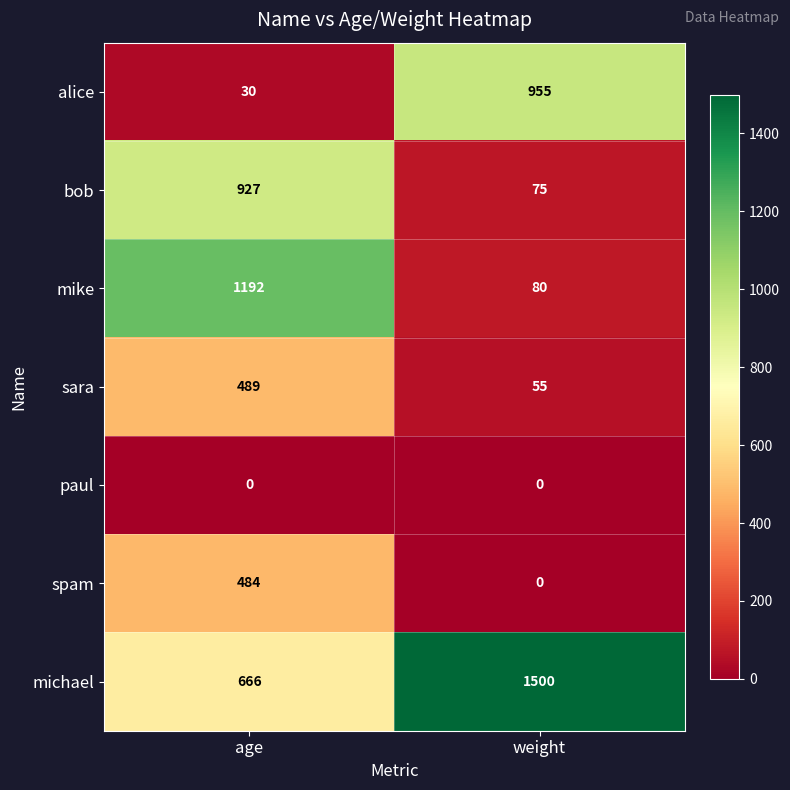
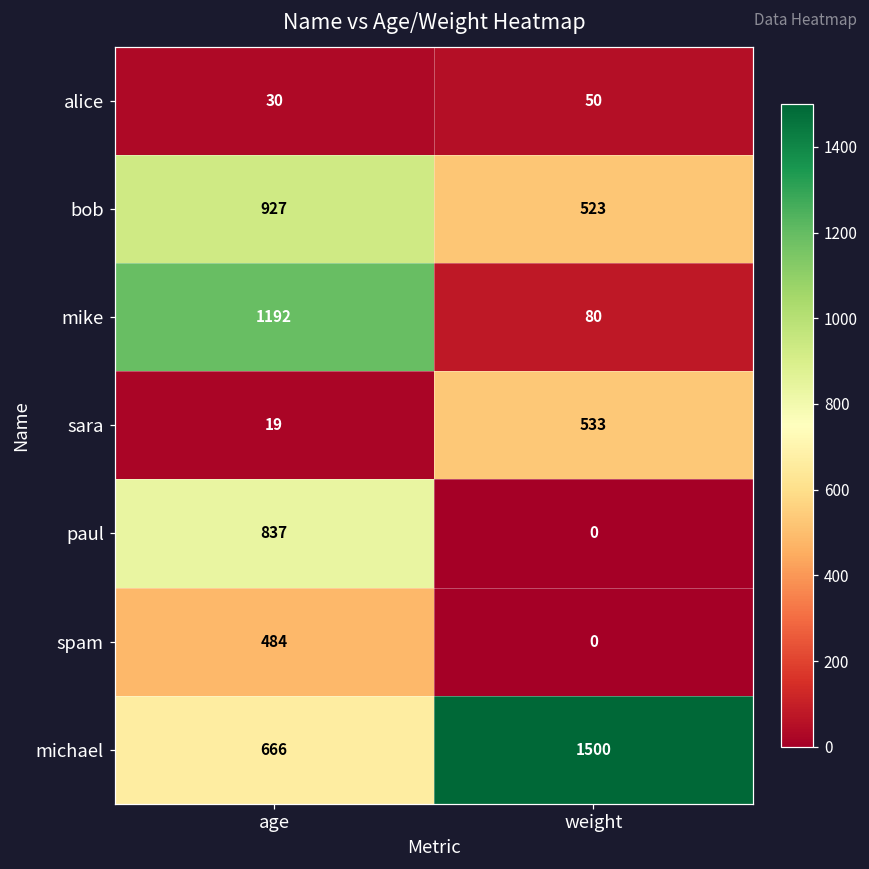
  {
    "alice": {
      "age": 30,
-     "weight": 955
+     "weight": 50
    },
    "bob": {
      "age": 927,
-     "weight": 75
+     "weight": 523
    },
    "mike": {
      "age": 1192,
      "weight": 80
    },
    "sara": {
-     "age": 489,
-     "weight": 55
+     "age": 19,
+     "weight": 533
    },
    "paul": {
-     "age": 0,
+     "age": 837,
      "weight": 0
    },
    "spam": {
      "age": 484,
      "weight": 0
    },
    "michael": {
      "age": 666,
      "weight": 1500
    }
  }
